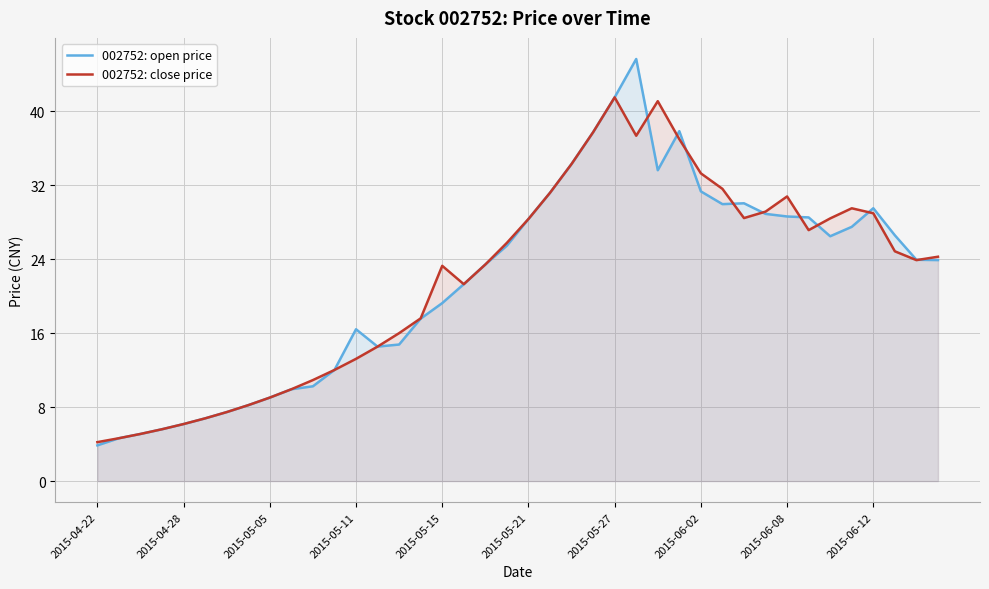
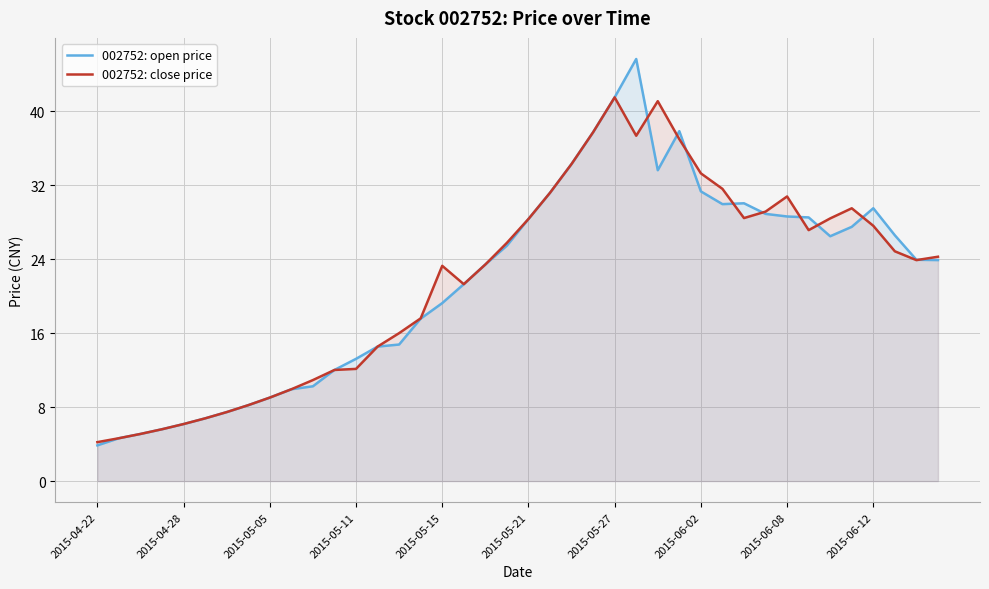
  {
    "002752: open price": {
      "2015-04-22": 4,
-     "2015-05-11": 16,
+     "2015-05-11": 13,
      "2015-05-15": 19,
      "2015-06-02": 31,
      "2015-06-08": 29,
      "2015-06-12": 30
    },
    "002752: close price": {
      "2015-04-22": 4,
-     "2015-05-11": 13,
+     "2015-05-11": 12,
      "2015-05-15": 23,
      "2015-06-02": 33,
      "2015-06-08": 31,
-     "2015-06-12": 29
+     "2015-06-12": 28
    }
  }
